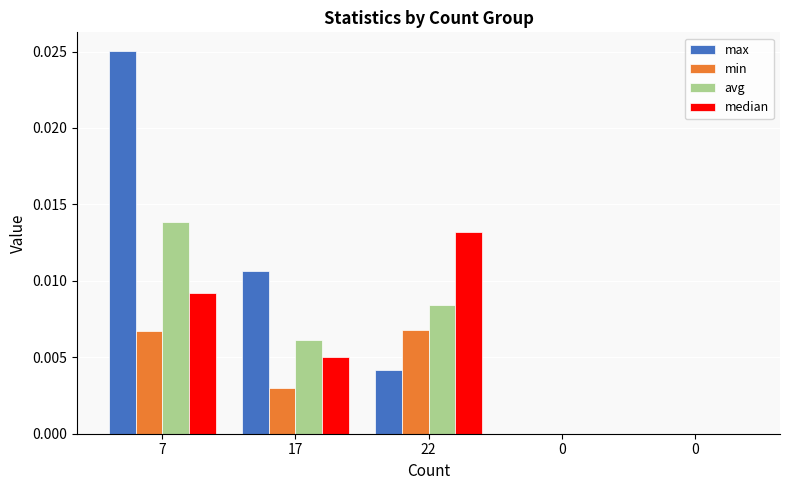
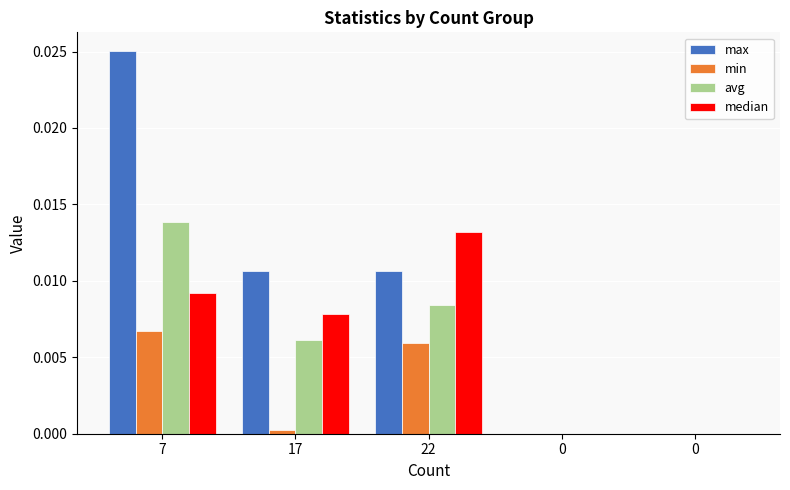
  {
    "max": {
      "7": 0.0250,
      "17": 0.0106,
-     "22": 0.0041
+     "22": 0.0106
    },
    "min": {
      "7": 0.0067,
-     "17": 0.0030,
-     "22": 0.0068
+     "17": 0.0003,
+     "22": 0.0059
    },
    "avg": {
      "7": 0.0139,
      "17": 0.0061,
      "22": 0.0085
    },
    "median": {
      "7": 0.0092,
-     "17": 0.0050,
+     "17": 0.0078,
      "22": 0.0132
    }
  }
